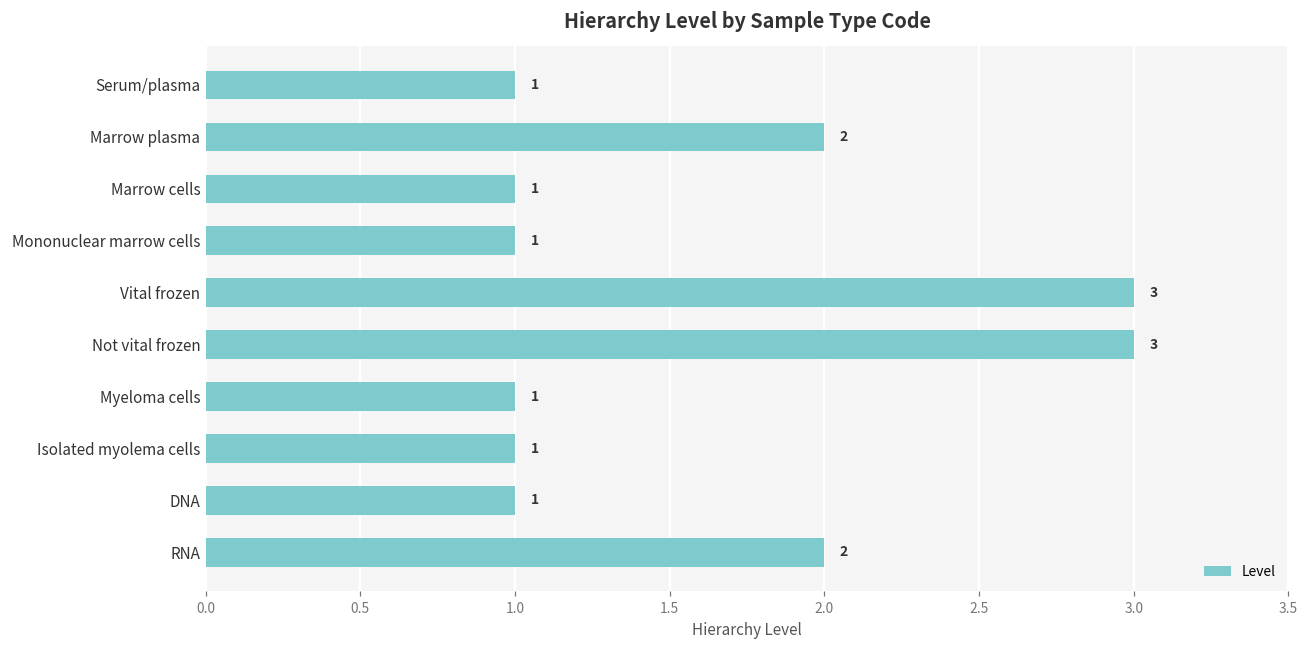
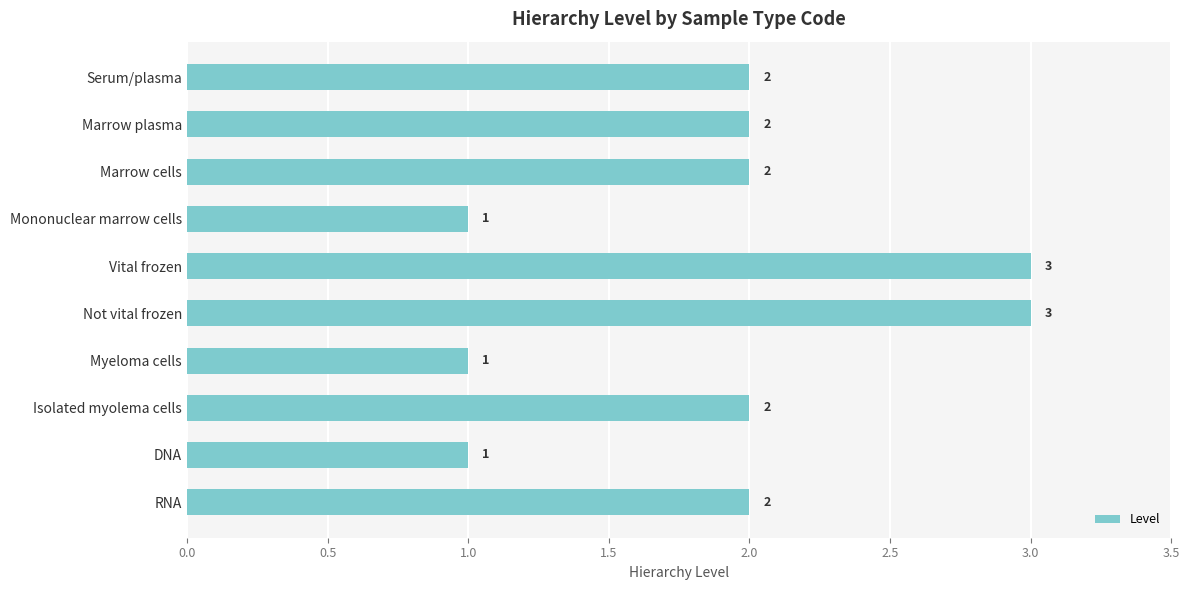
  {
-   "Serum/plasma": 1,
+   "Serum/plasma": 2,
    "Marrow plasma": 2,
-   "Marrow cells": 1,
+   "Marrow cells": 2,
    "Mononuclear marrow cells": 1,
    "Vital frozen": 3,
    "Not vital frozen": 3,
    "Myeloma cells": 1,
-   "Isolated myolema cells": 1,
+   "Isolated myolema cells": 2,
    "DNA": 1,
    "RNA": 2
  }
